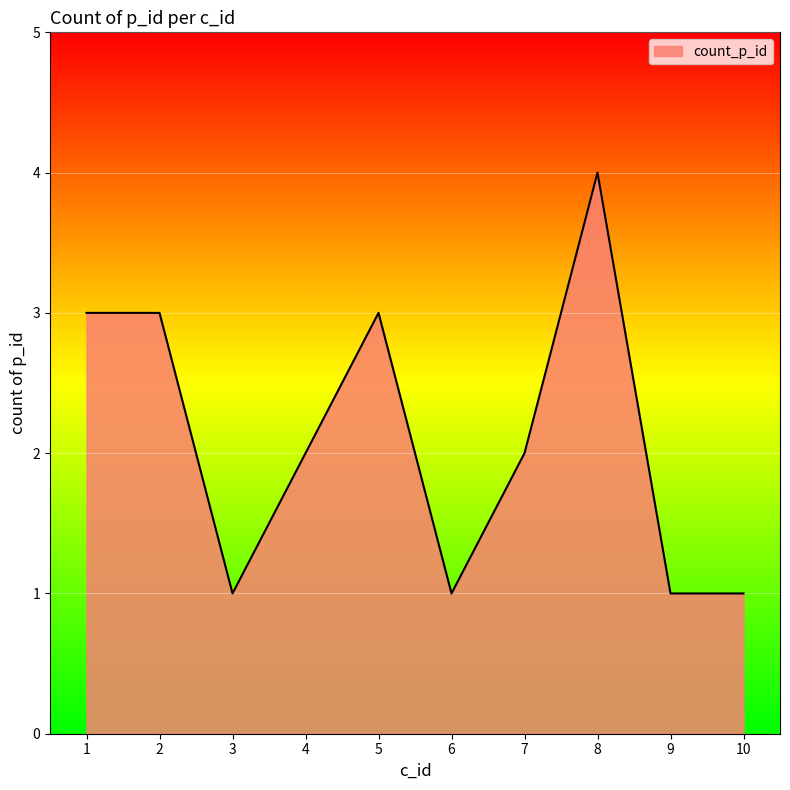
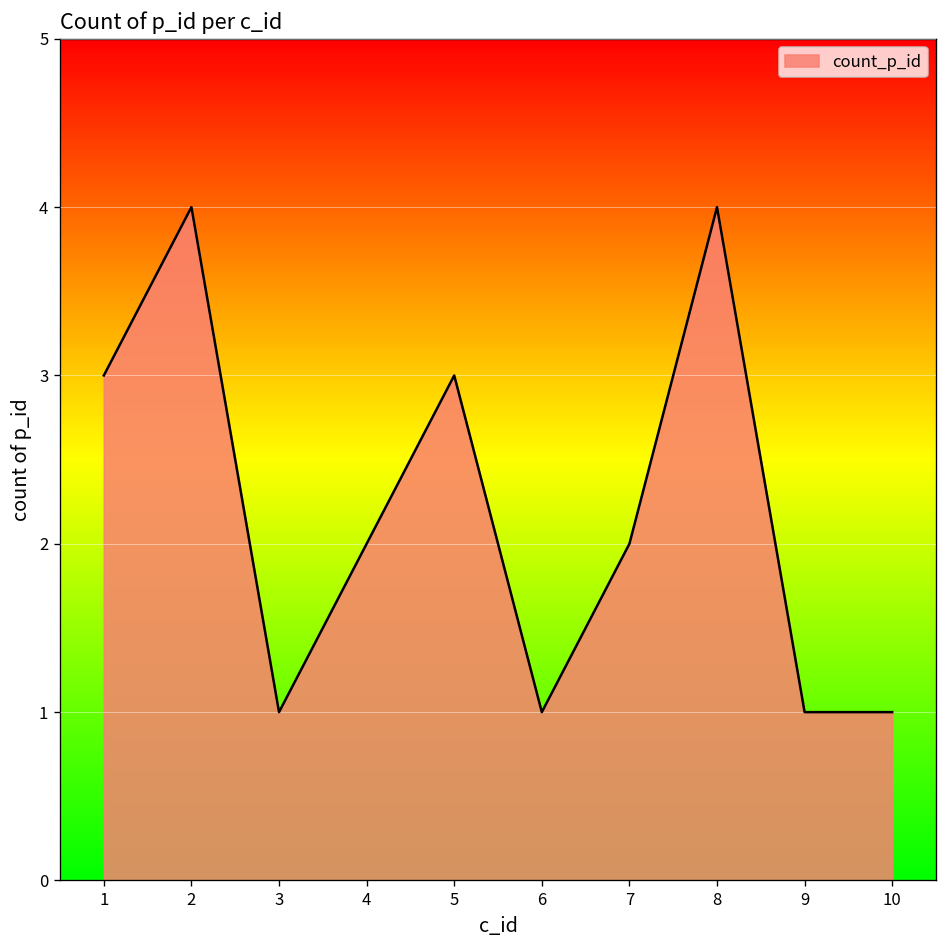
  {
    "1": 3,
-   "2": 3,
+   "2": 4,
    "3": 1,
    "4": 2,
    "5": 3,
    "6": 1,
    "7": 2,
    "8": 4,
    "9": 1,
    "10": 1
  }
